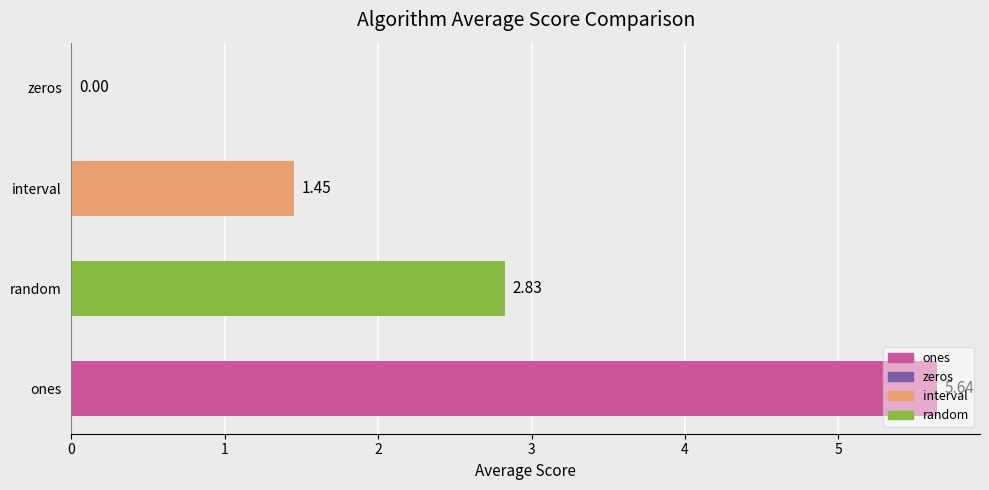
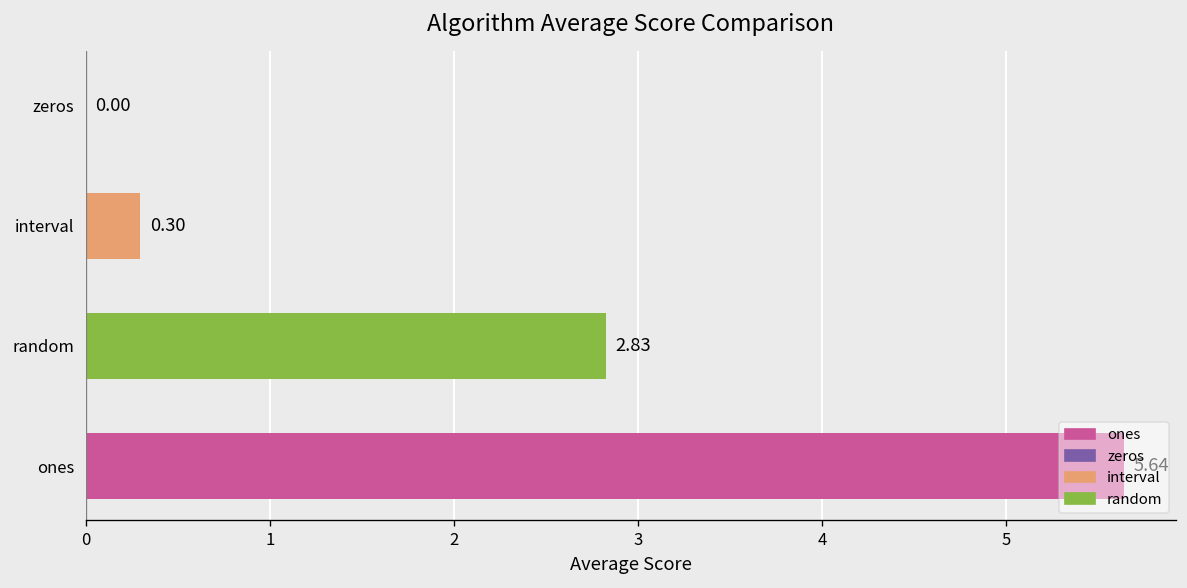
  {
    "zeros": 0.00,
-   "interval": 1.45,
+   "interval": 0.30,
    "random": 2.83
  }
